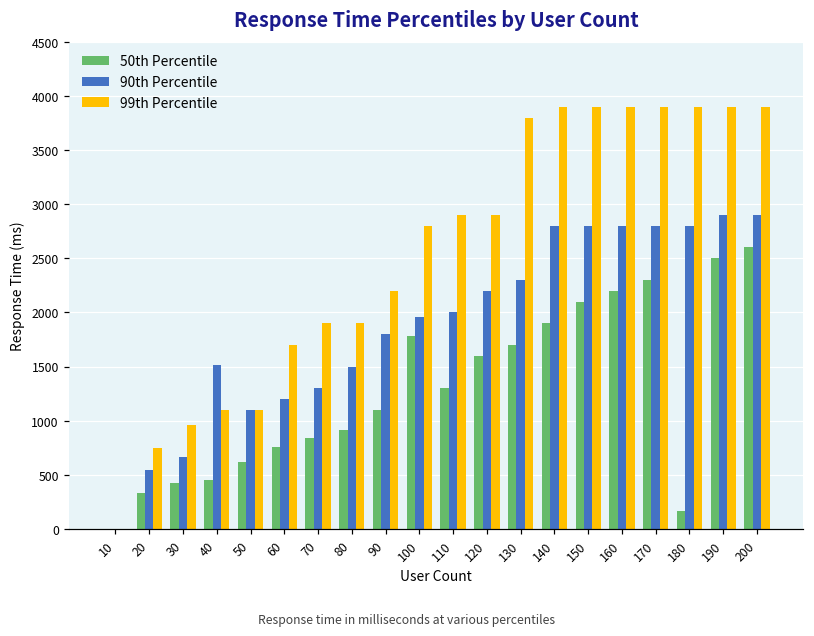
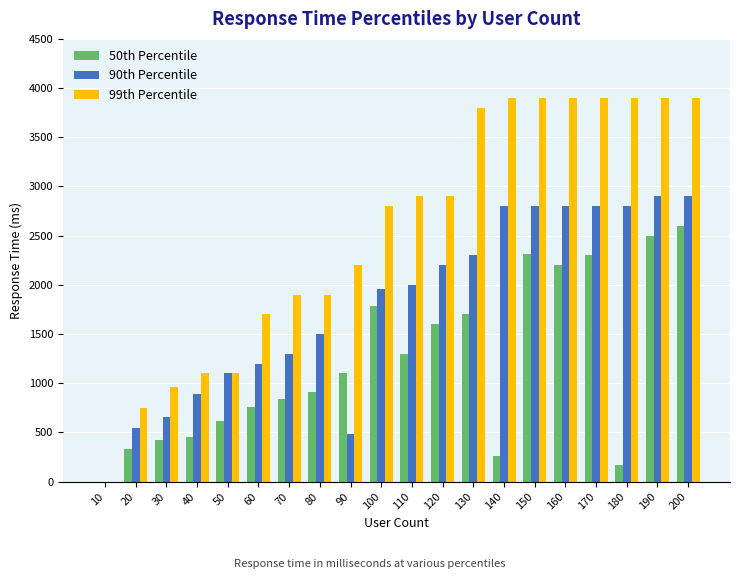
  {
    "50th Percentile": {
      "10": 0,
      "20": 300,
      "30": 400,
      "40": 500,
      "50": 600,
      "60": 800,
      "70": 800,
      "80": 900,
      "90": 1100,
      "100": 1800,
      "110": 1300,
      "120": 1600,
      "130": 1700,
-     "140": 1900,
-     "150": 2100,
+     "140": 300,
+     "150": 2300,
      "160": 2200,
      "170": 2300,
      "180": 200,
      "190": 2500,
      "200": 2600
    },
    "90th Percentile": {
      "10": 0,
      "20": 500,
      "30": 700,
-     "40": 1500,
+     "40": 900,
      "50": 1100,
      "60": 1200,
      "70": 1300,
      "80": 1500,
-     "90": 1800,
+     "90": 500,
      "100": 2000,
      "110": 2000,
      "120": 2200,
      "130": 2300,
      "140": 2800,
      "150": 2800,
      "160": 2800,
      "170": 2800,
      "180": 2800,
      "190": 2900,
      "200": 2900
    },
    "99th Percentile": {
      "10": 0,
      "20": 800,
      "30": 1000,
      "40": 1100,
      "50": 1100,
      "60": 1700,
      "70": 1900,
      "80": 1900,
      "90": 2200,
      "100": 2800,
      "110": 2900,
      "120": 2900,
      "130": 3800,
      "140": 3900,
      "150": 3900,
      "160": 3900,
      "170": 3900,
      "180": 3900,
      "190": 3900,
      "200": 3900
    }
  }
